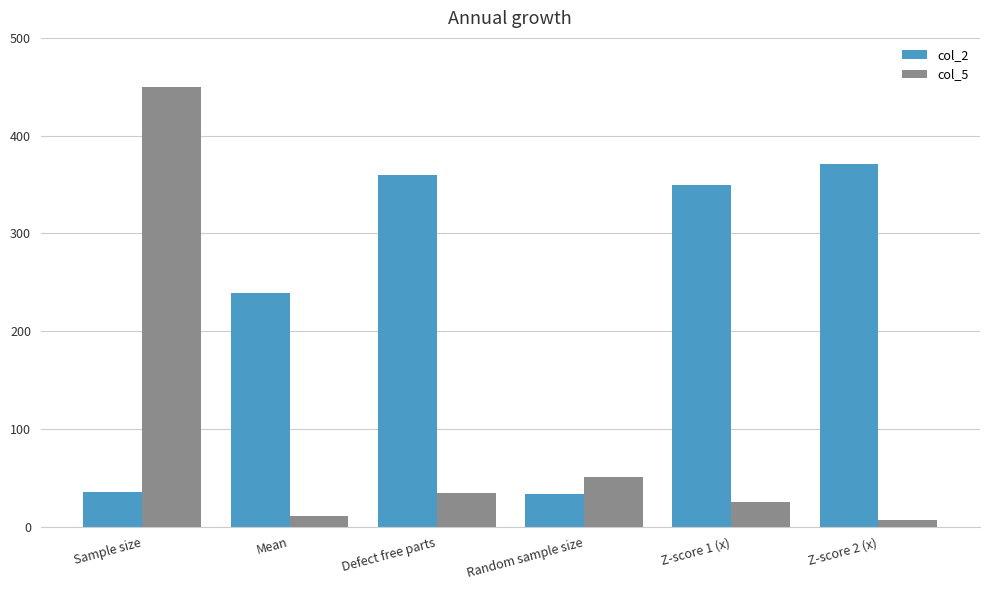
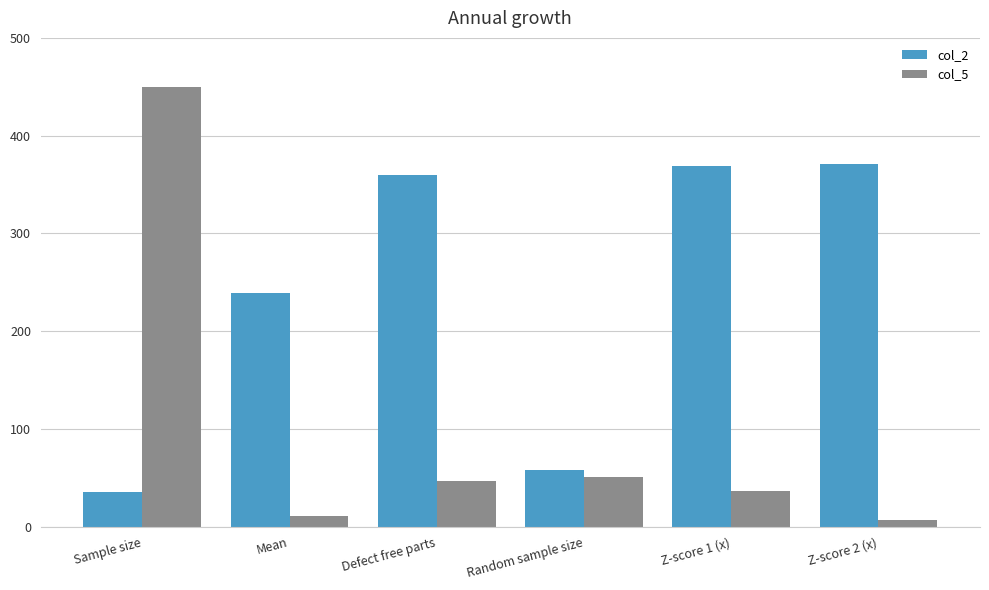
  {
    "col_2": {
      "Sample size": 40,
      "Mean": 240,
      "Defect free parts": 360,
-     "Random sample size": 30,
-     "Z-score 1 (x)": 350,
+     "Random sample size": 60,
+     "Z-score 1 (x)": 370,
      "Z-score 2 (x)": 370
    },
    "col_5": {
      "Sample size": 450,
      "Mean": 10,
-     "Defect free parts": 40,
+     "Defect free parts": 50,
      "Random sample size": 50,
-     "Z-score 1 (x)": 30,
+     "Z-score 1 (x)": 40,
      "Z-score 2 (x)": 10
    }
  }
